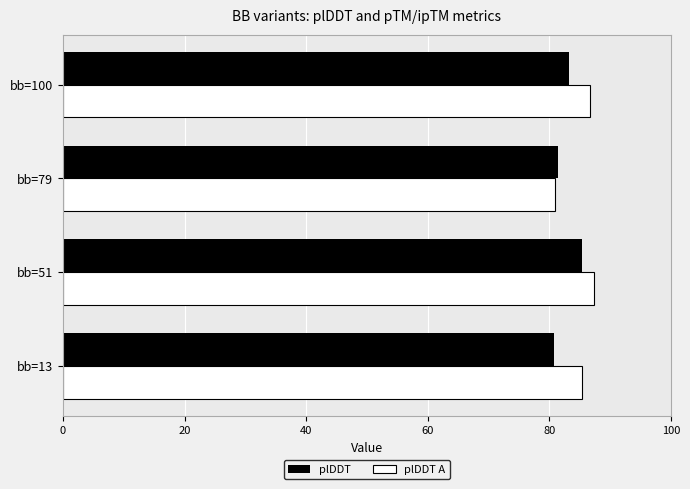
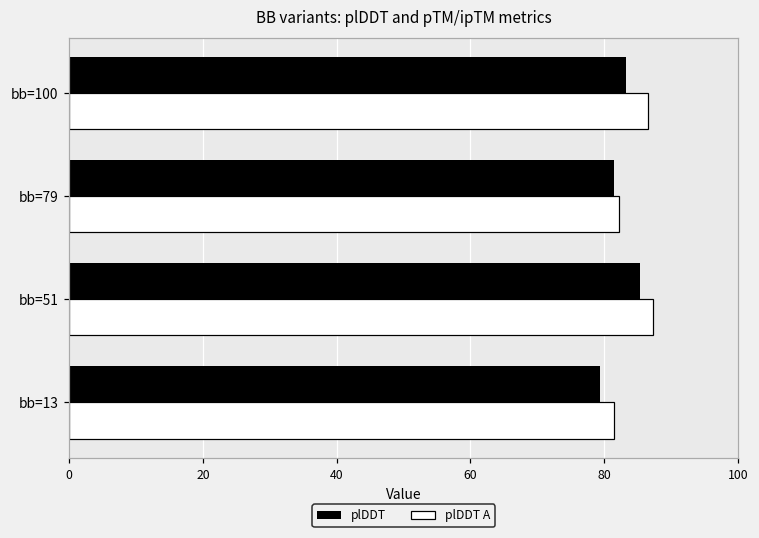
  {
    "plDDT": {
      "bb=100": 83,
      "bb=79": 82,
      "bb=51": 85,
-     "bb=13": 81
+     "bb=13": 79
    },
    "plDDT A": {
      "bb=100": 87,
-     "bb=79": 81,
+     "bb=79": 82,
      "bb=51": 87,
-     "bb=13": 85
+     "bb=13": 82
    }
  }
